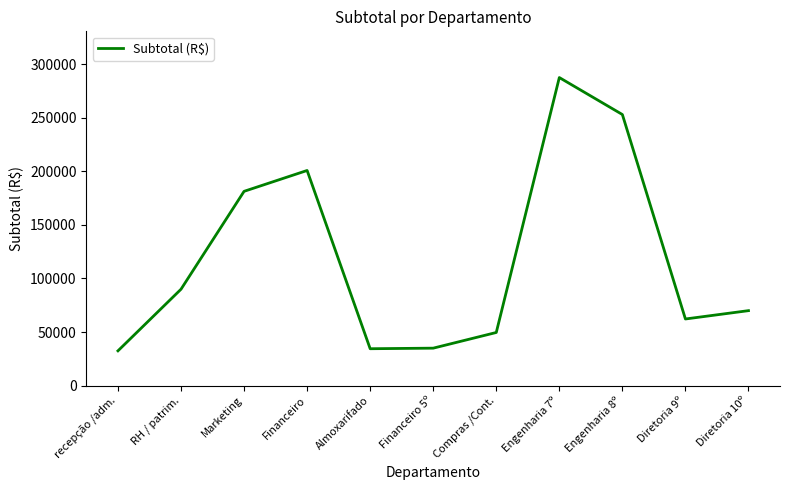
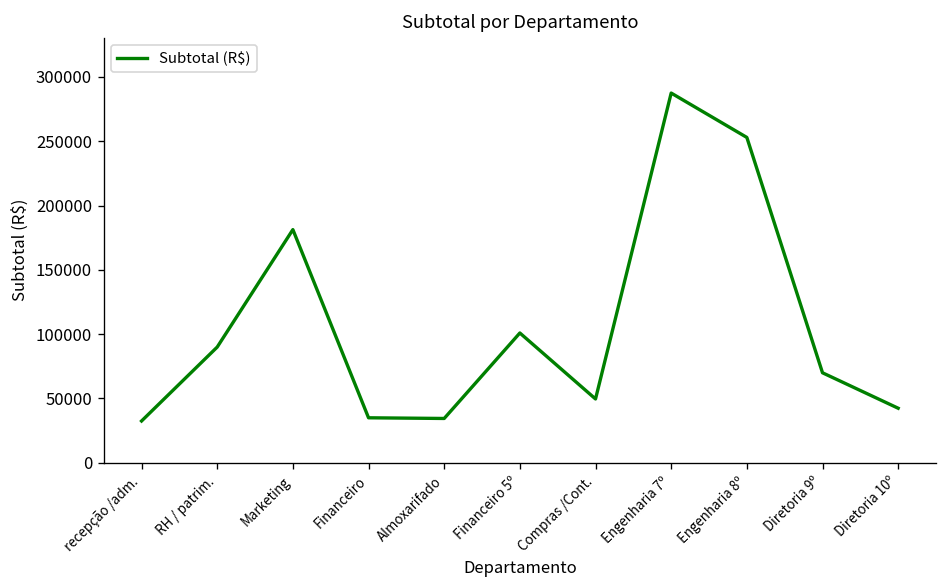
  {
    "recepção /adm.": 33000,
    "RH / patrim.": 90000,
    "Marketing": 181000,
-   "Financeiro": 201000,
+   "Financeiro": 35000,
    "Almoxarifado": 34000,
-   "Financeiro 5º": 35000,
+   "Financeiro 5º": 101000,
    "Compras /Cont.": 50000,
    "Engenharia 7º": 288000,
    "Engenharia 8º": 253000,
-   "Diretoria 9º": 62000,
-   "Diretoria 10º": 70000
+   "Diretoria 9º": 70000,
+   "Diretoria 10º": 42000
  }
